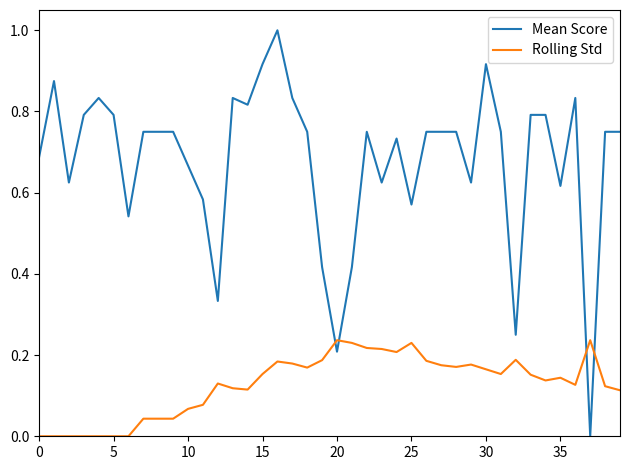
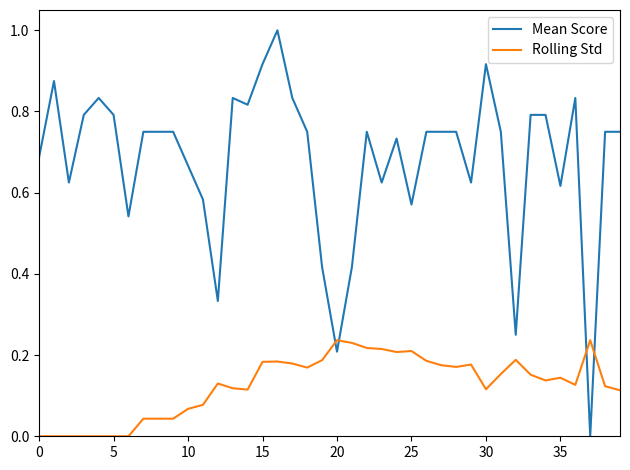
  {
    "Mean Score": {
      "0": 0.69,
      "5": 0.79,
      "10": 0.67,
      "15": 0.92,
      "20": 0.21,
      "25": 0.57,
      "30": 0.92,
      "35": 0.62
    },
    "Rolling Std": {
      "0": 0.00,
      "5": 0.00,
      "10": 0.07,
-     "15": 0.15,
+     "15": 0.18,
      "20": 0.24,
-     "25": 0.23,
-     "30": 0.17,
+     "25": 0.21,
+     "30": 0.12,
      "35": 0.14
    }
  }
